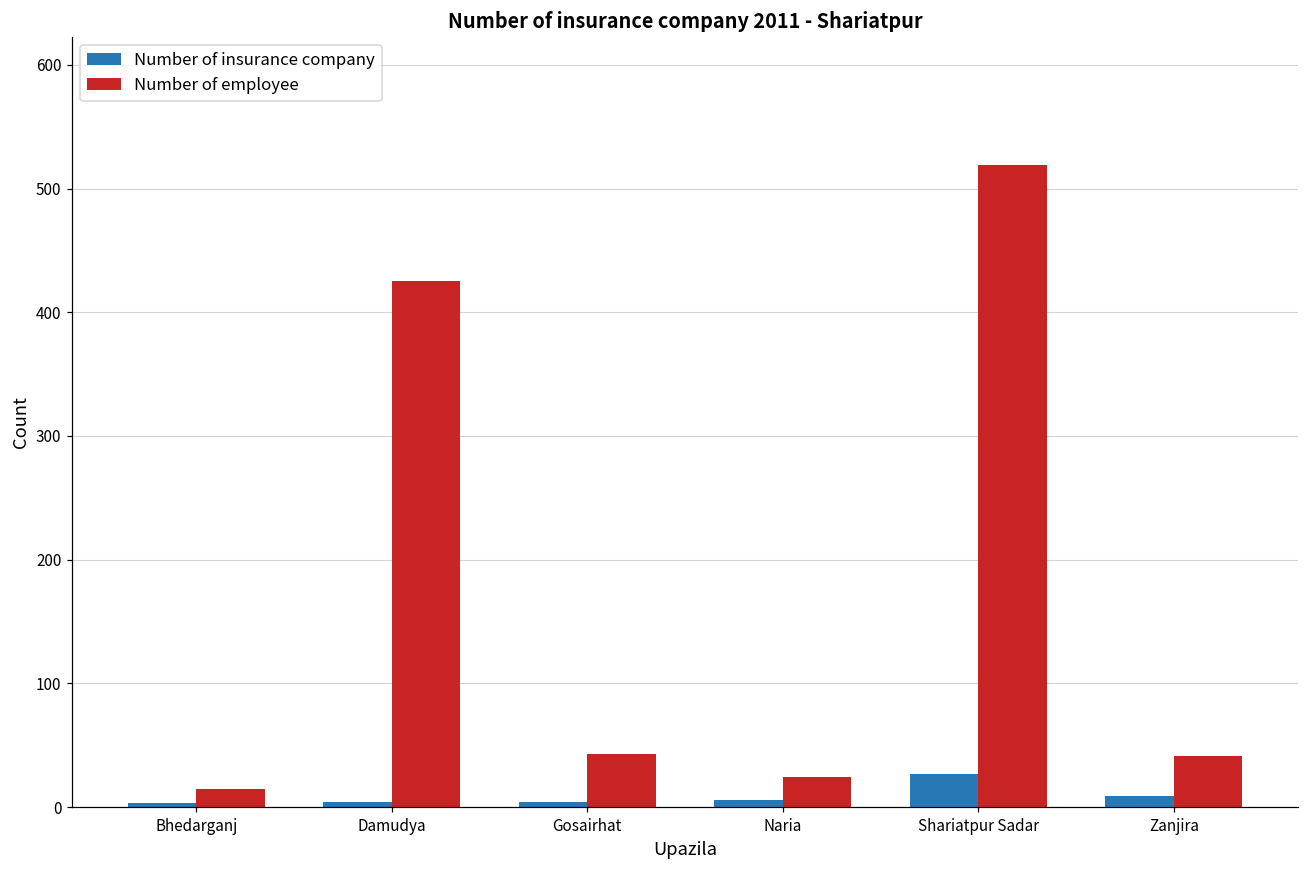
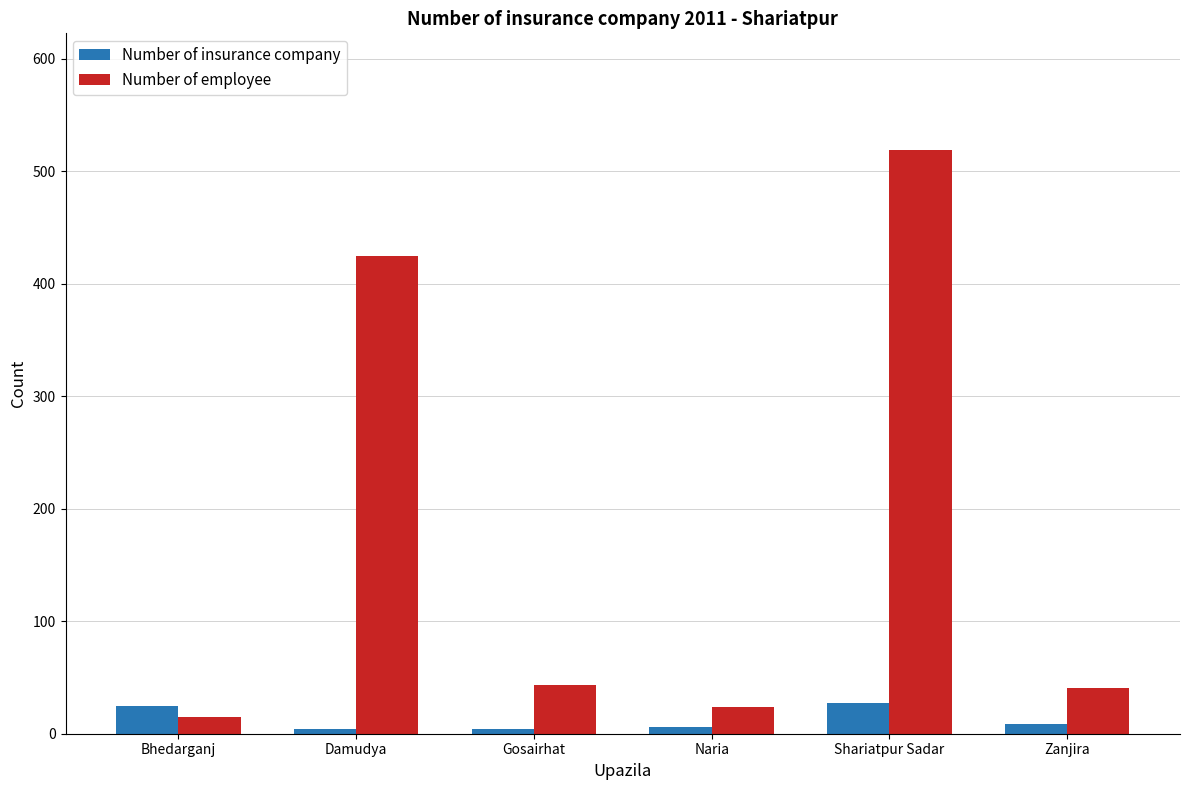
  {
    "Number of insurance company": {
-     "Bhedarganj": 3,
+     "Bhedarganj": 25,
      "Damudya": 4,
      "Gosairhat": 4,
      "Naria": 6,
      "Shariatpur Sadar": 27,
      "Zanjira": 9
    },
    "Number of employee": {
      "Bhedarganj": 15,
      "Damudya": 425,
      "Gosairhat": 43,
      "Naria": 24,
      "Shariatpur Sadar": 519,
      "Zanjira": 41
    }
  }
